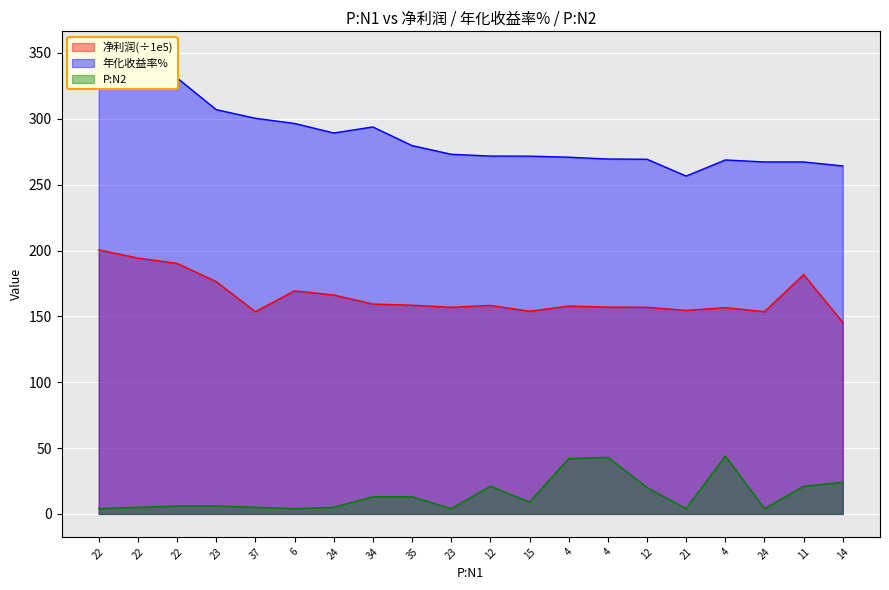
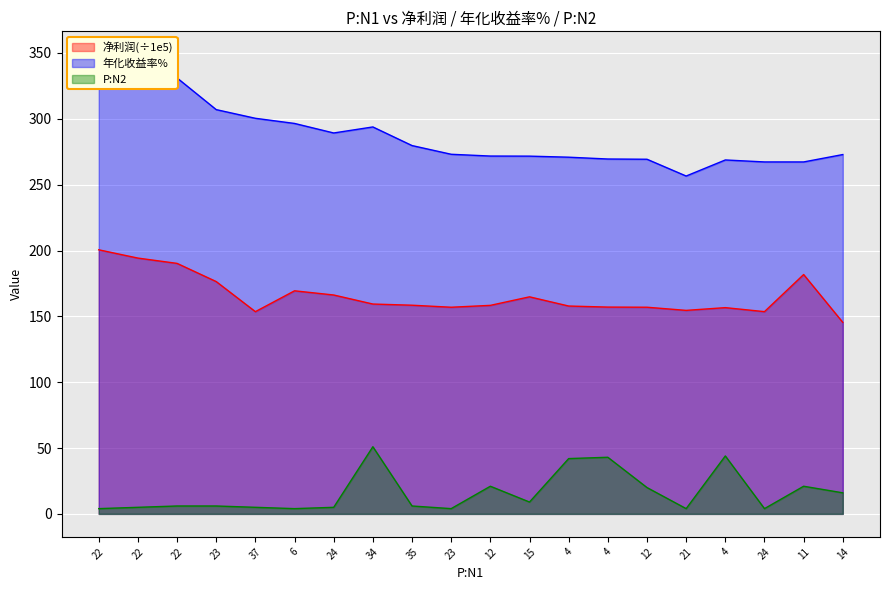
  {
    "净利润(÷1e5)": {
      "37": 154,
      "6": 169,
      "34": 159,
      "35": 158,
-     "15": 154,
+     "15": 165,
      "21": 155,
      "11": 182,
      "14": 145
    },
    "年化收益率%": {
      "37": 300,
      "6": 296,
      "34": 294,
      "35": 280,
      "15": 272,
      "21": 257,
      "11": 267,
-     "14": 264
+     "14": 273
    },
    "P:N2": {
      "37": 5,
      "6": 4,
-     "34": 13,
-     "35": 13,
+     "34": 51,
+     "35": 6,
      "15": 9,
      "21": 4,
      "11": 21,
-     "14": 24
+     "14": 16
    }
  }
